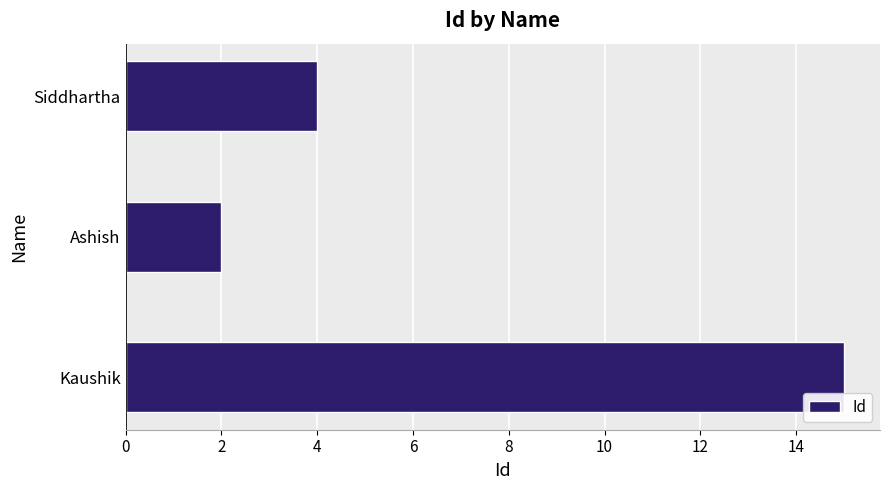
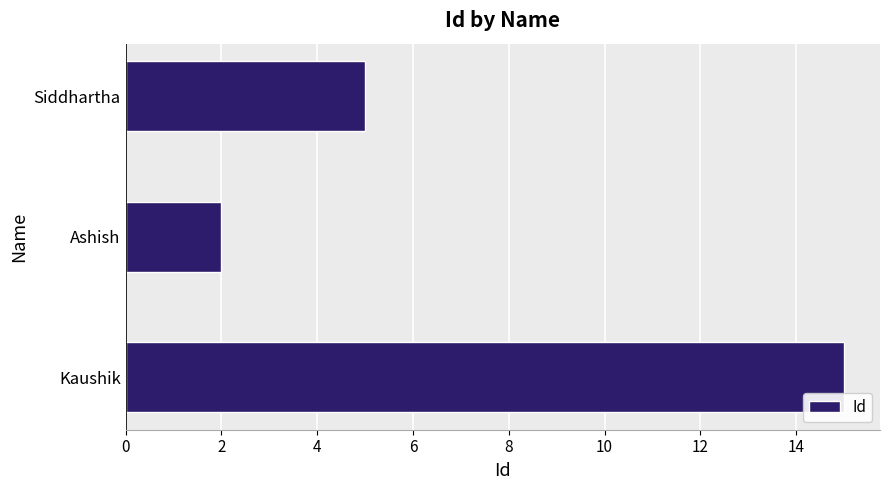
  {
-   "Siddhartha": 4,
+   "Siddhartha": 5,
    "Ashish": 2,
    "Kaushik": 15
  }
